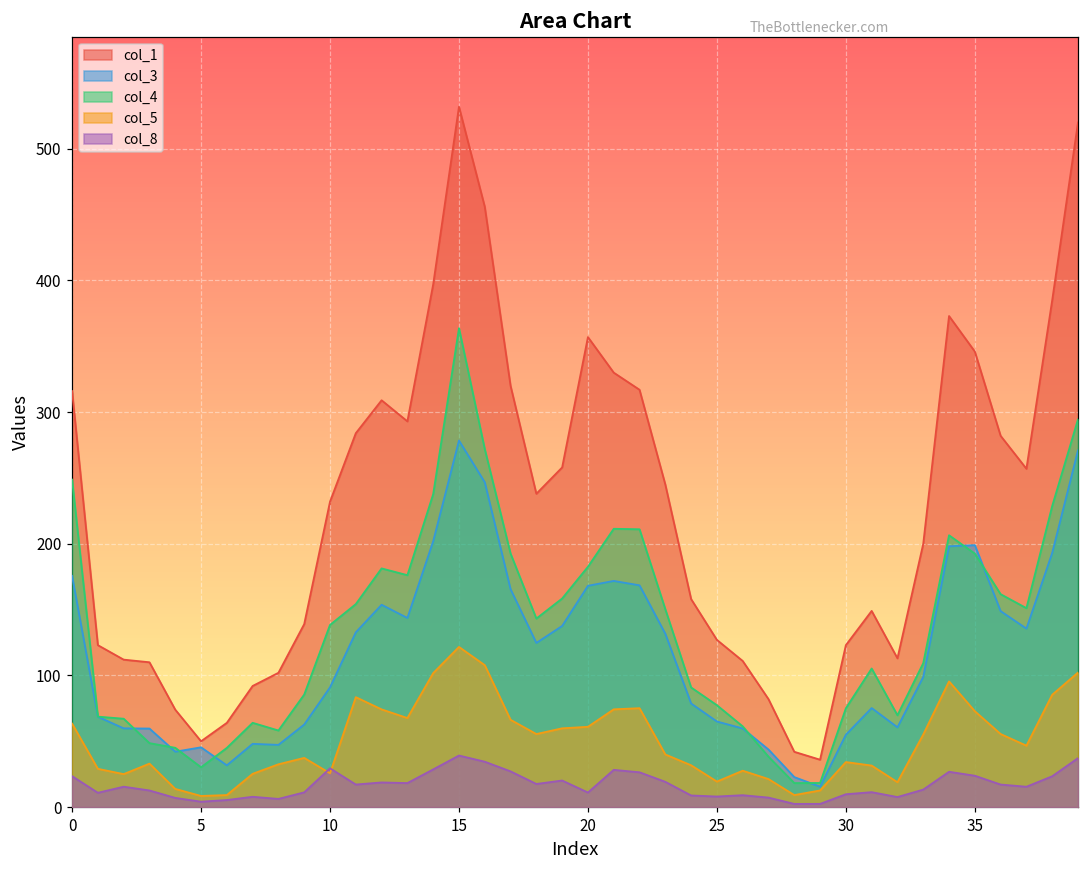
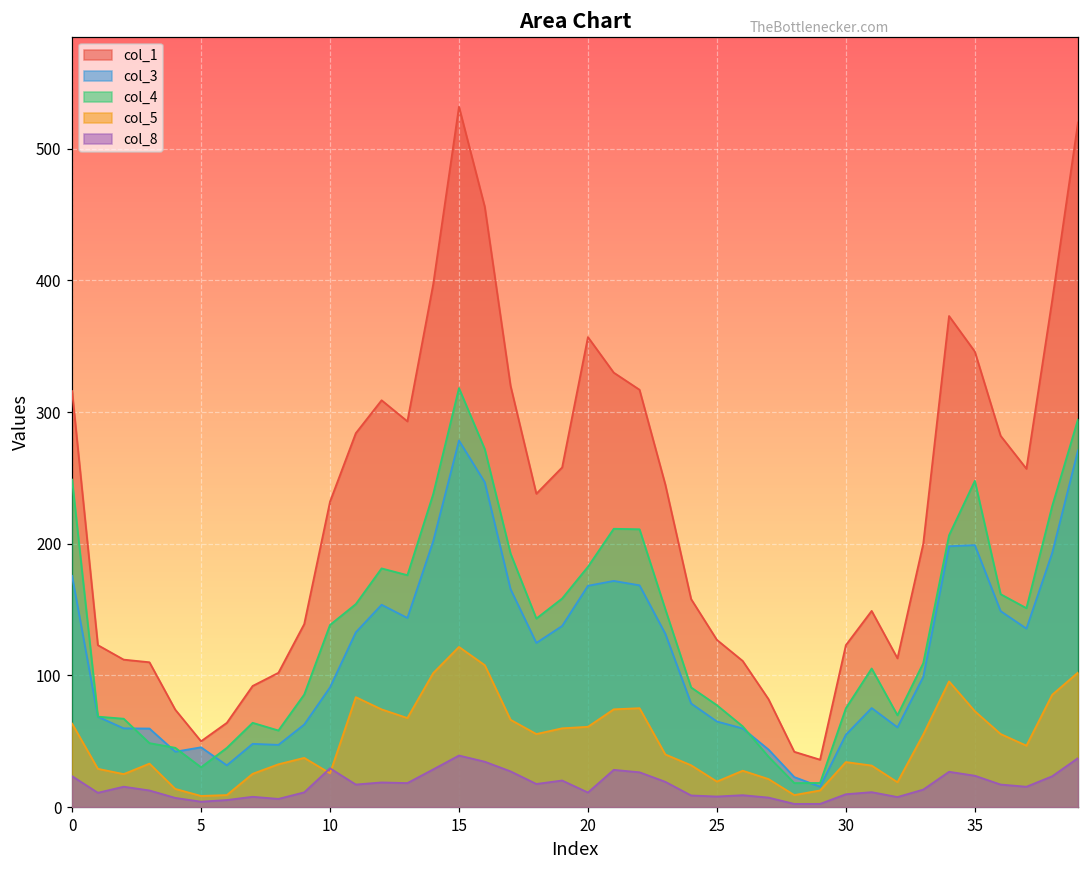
  {
    "col_1": {
      "0": 316,
      "5": 50,
      "10": 232,
      "15": 532,
      "20": 357,
      "25": 127,
      "30": 123,
      "35": 346
    },
    "col_3": {
      "0": 176,
      "5": 45,
      "10": 91,
      "15": 278,
      "20": 168,
      "25": 65,
      "30": 55,
      "35": 199
    },
    "col_4": {
      "0": 249,
      "5": 30,
      "10": 138,
-     "15": 364,
+     "15": 318,
      "20": 183,
      "25": 77,
      "30": 75,
-     "35": 193
+     "35": 248
    },
    "col_5": {
      "0": 63,
      "5": 8,
      "10": 26,
      "15": 122,
      "20": 61,
      "25": 19,
      "30": 34,
      "35": 73
    },
    "col_8": {
      "0": 23,
      "5": 4,
      "10": 29,
      "15": 39,
      "20": 11,
      "25": 8,
      "30": 10,
      "35": 24
    }
  }
